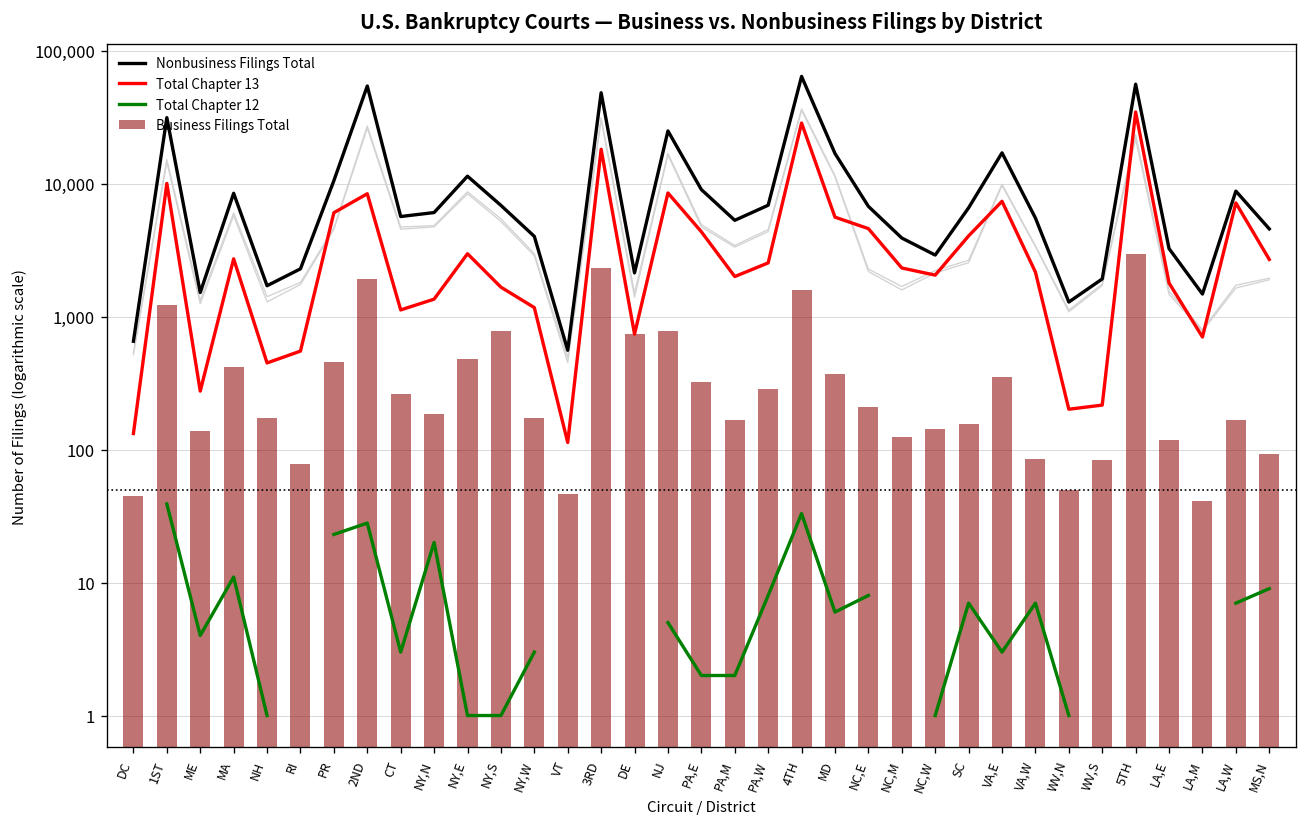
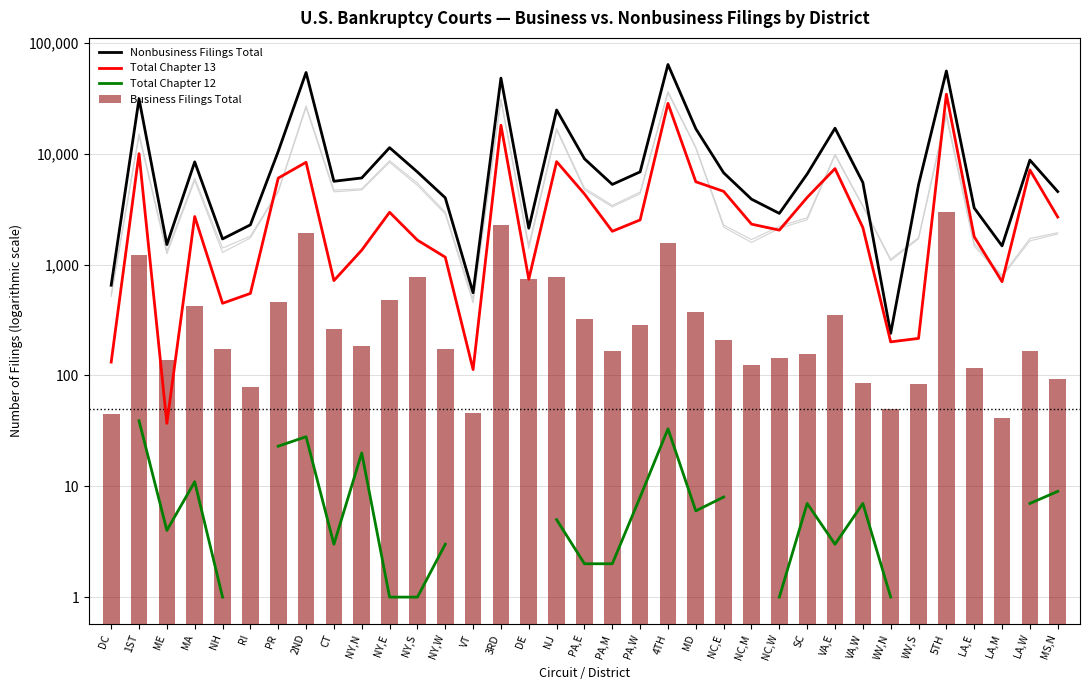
  {
    "Business Filings Total": {
      "DC": "45",
      "1ST": "1,200",
      "ME": "140",
      "MA": "420",
      "NH": "170",
      "RI": "80",
      "PR": "460",
      "2ND": "1,900",
      "CT": "260",
      "NY,N": "180",
      "NY,E": "480",
      "NY,S": "800",
      "NY,W": "170",
      "VT": "46",
      "3RD": "2,300",
      "DE": "700",
      "NJ": "800",
      "PA,E": "320",
      "PA,M": "170",
      "PA,W": "290",
      "4TH": "1,600",
      "MD": "370",
      "NC,E": "210",
      "NC,M": "120",
      "NC,W": "140",
      "SC": "160",
      "VA,E": "350",
      "VA,W": "90",
      "WV,N": "50",
      "WV,S": "80",
      "5TH": "3,000",
      "LA,E": "120",
      "LA,M": "41",
      "LA,W": "170",
      "MS,N": "90"
    },
    "Nonbusiness Filings Total": {
      "DC": "700",
      "1ST": "31,000",
      "ME": "1,500",
      "MA": "8,000",
      "NH": "1,700",
      "RI": "2,300",
      "PR": "11,000",
      "2ND": "50,000",
      "CT": "6,000",
      "NY,N": "6,000",
      "NY,E": "11,000",
      "NY,S": "7,000",
      "NY,W": "4,000",
      "VT": "600",
      "3RD": "50,000",
      "DE": "2,100",
      "NJ": "25,000",
      "PA,E": "9,000",
      "PA,M": "5,000",
      "PA,W": "7,000",
      "4TH": "60,000",
      "MD": "17,000",
      "NC,E": "7,000",
      "NC,M": "3,900",
      "NC,W": "2,900",
      "SC": "7,000",
      "VA,E": "17,000",
      "VA,W": "6,000",
-     "WV,N": "1,300",
-     "WV,S": "1,900",
+     "WV,N": "240",
+     "WV,S": "5,000",
      "5TH": "60,000",
      "LA,E": "3,200",
      "LA,M": "1,500",
      "LA,W": "9,000",
      "MS,N": "4,600"
    },
    "Total Chapter 13": {
      "DC": "130",
      "1ST": "10,000",
-     "ME": "280",
+     "ME": "37",
      "MA": "2,700",
      "NH": "450",
      "RI": "600",
      "PR": "6,000",
      "2ND": "8,000",
-     "CT": "1,100",
+     "CT": "700",
      "NY,N": "1,400",
      "NY,E": "3,000",
      "NY,S": "1,700",
      "NY,W": "1,200",
      "VT": "110",
      "3RD": "18,000",
      "DE": "700",
      "NJ": "9,000",
      "PA,E": "4,300",
      "PA,M": "2,000",
      "PA,W": "2,500",
      "4TH": "29,000",
      "MD": "6,000",
      "NC,E": "4,600",
      "NC,M": "2,300",
      "SC": "4,000",
      "VA,E": "7,000",
      "VA,W": "2,200",
      "WV,N": "200",
      "WV,S": "220",
      "5TH": "35,000",
      "LA,E": "1,800",
      "LA,M": "700",
      "LA,W": "7,000",
      "MS,N": "2,700"
    },
    "Total Chapter 12": {
      "1ST": "39",
      "ME": "4",
      "MA": "11",
      "NH": "1",
      "PR": "23",
      "2ND": "28",
      "CT": "3",
      "NY,N": "20",
      "NY,E": "1",
      "NY,S": "1",
      "NY,W": "3",
      "3RD": "17",
      "NJ": "5",
      "PA,E": "2",
      "PA,M": "2",
      "PA,W": "8",
      "4TH": "33",
      "MD": "6",
      "NC,E": "8",
      "NC,W": "1",
      "SC": "7",
      "VA,E": "3",
      "VA,W": "7",
      "WV,N": "1",
      "5TH": "26",
      "LA,W": "7",
      "MS,N": "9"
    }
  }
